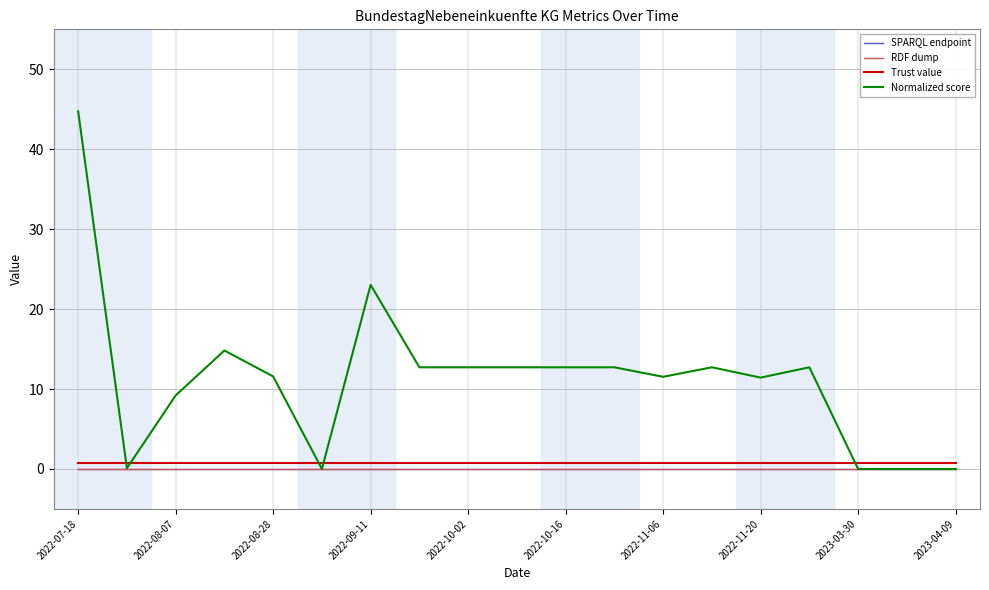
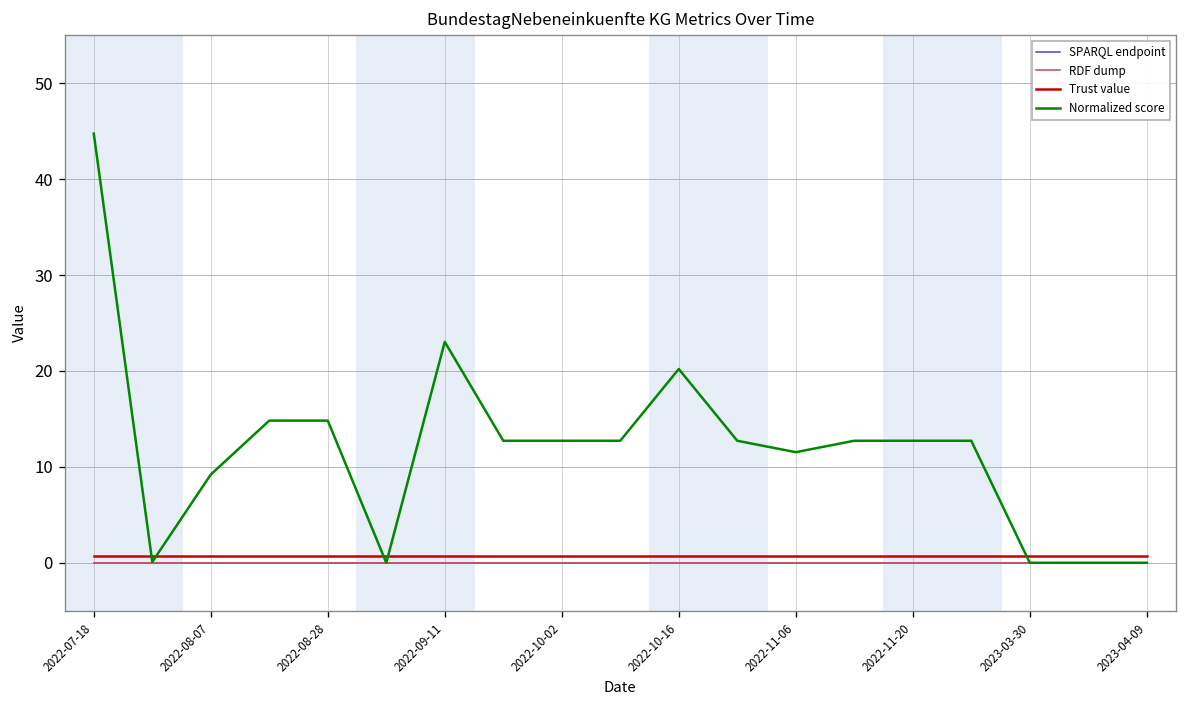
  {
    "RDF dump": {
      "2022-07-18": 0,
      "2022-08-07": 0,
      "2022-08-28": 0,
      "2022-09-11": 0,
      "2022-10-02": 0,
      "2022-10-16": 0,
      "2022-11-06": 0,
      "2022-11-20": 0
    },
    "Trust value": {
      "2022-07-18": 1,
      "2022-08-07": 1,
      "2022-08-28": 1,
      "2022-09-11": 1,
      "2022-10-02": 1,
      "2022-10-16": 1,
      "2022-11-06": 1,
      "2022-11-20": 1,
      "2023-03-30": 1,
      "2023-04-09": 1
    },
    "Normalized score": {
      "2022-07-18": 45,
      "2022-08-07": 9,
-     "2022-08-28": 12,
+     "2022-08-28": 15,
      "2022-09-11": 23,
      "2022-10-02": 13,
-     "2022-10-16": 13,
+     "2022-10-16": 20,
      "2022-11-06": 12,
-     "2022-11-20": 11
+     "2022-11-20": 13
    }
  }
